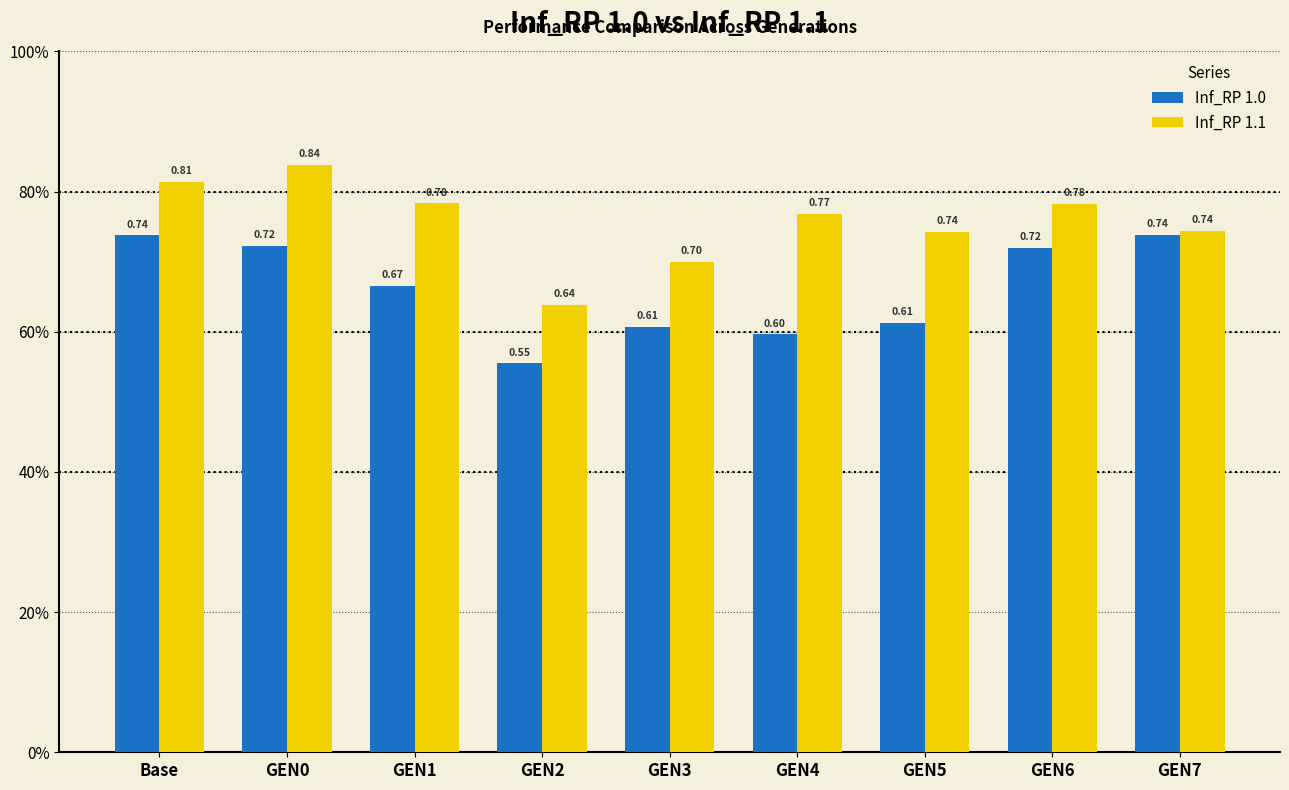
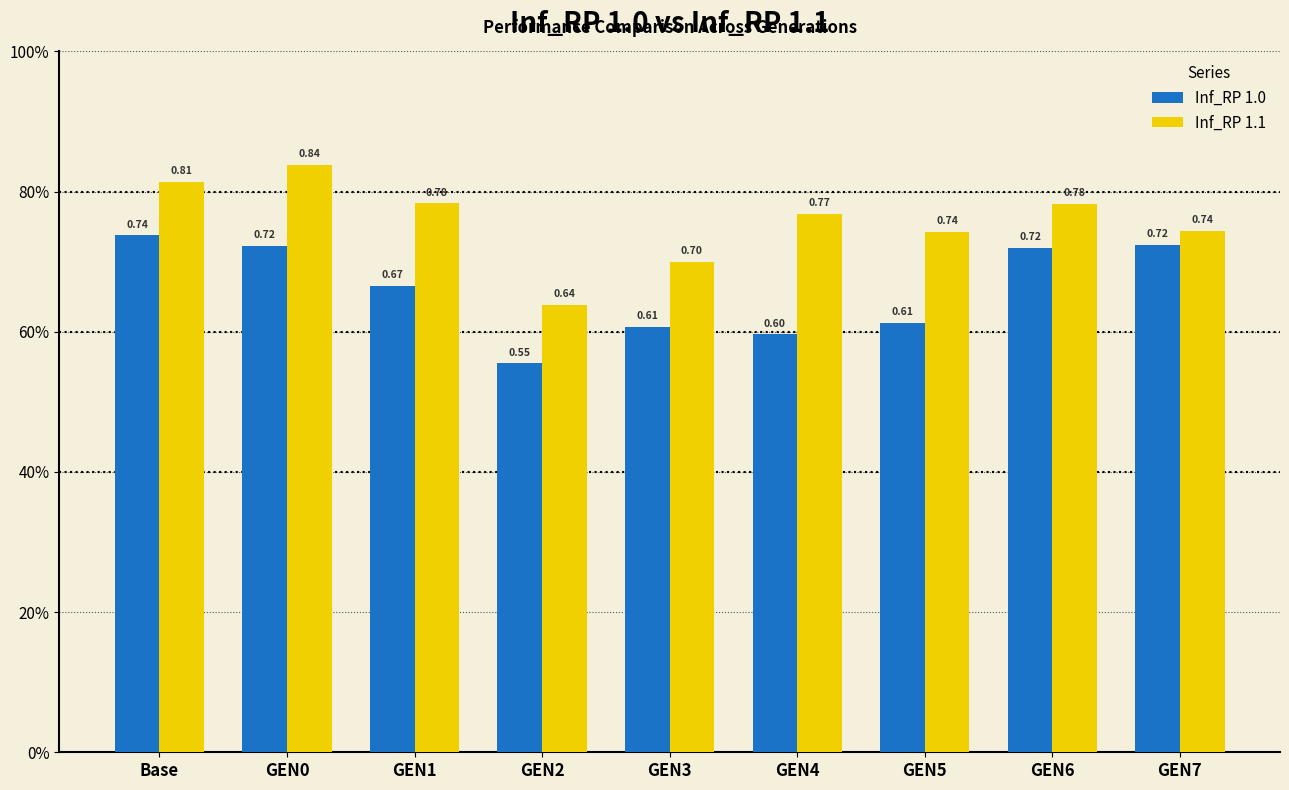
  {
    "Inf_RP 1.0": {
      "Base": 0.74,
      "GEN0": 0.72,
      "GEN1": 0.67,
      "GEN2": 0.55,
      "GEN3": 0.61,
      "GEN4": 0.60,
      "GEN5": 0.61,
      "GEN6": 0.72,
-     "GEN7": 0.74
+     "GEN7": 0.72
    },
    "Inf_RP 1.1": {
      "Base": 0.81,
      "GEN0": 0.84,
      "GEN1": 0.78,
      "GEN2": 0.64,
      "GEN3": 0.70,
      "GEN4": 0.77,
      "GEN5": 0.74,
      "GEN6": 0.78,
      "GEN7": 0.74
    }
  }
